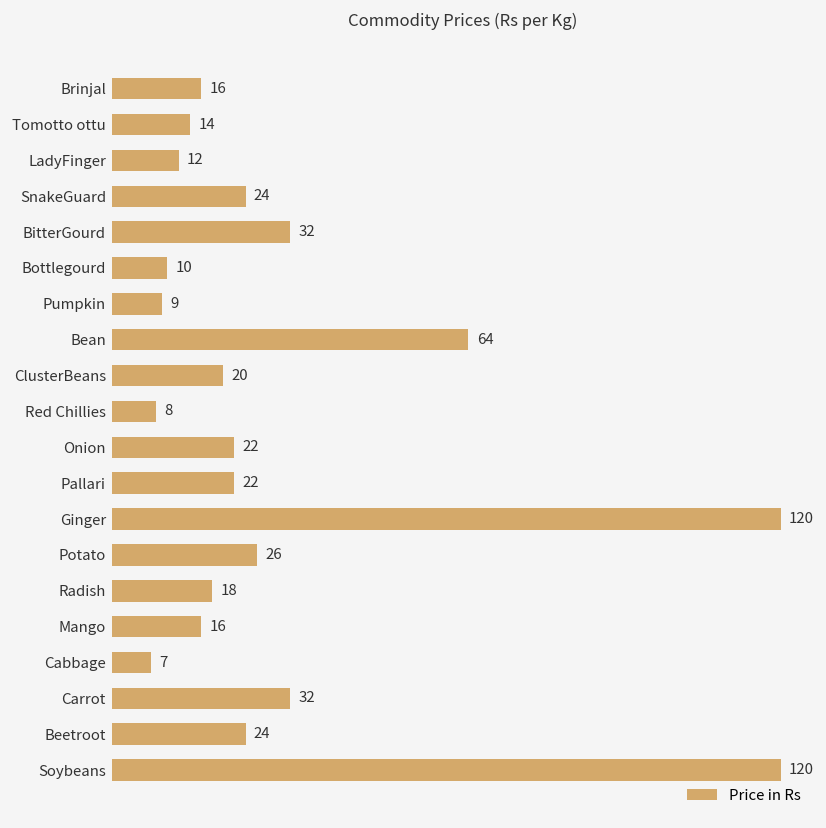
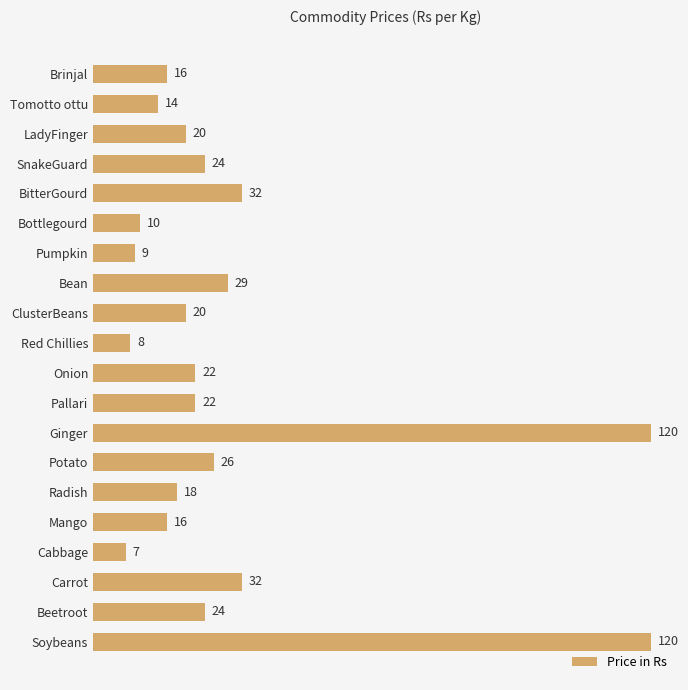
  {
    "Brinjal": 16,
    "Tomotto ottu": 14,
-   "LadyFinger": 12,
+   "LadyFinger": 20,
    "SnakeGuard": 24,
    "BitterGourd": 32,
    "Bottlegourd": 10,
    "Pumpkin": 9,
-   "Bean": 64,
+   "Bean": 29,
    "ClusterBeans": 20,
    "Red Chillies": 8,
    "Onion": 22,
    "Pallari": 22,
    "Ginger": 120,
    "Potato": 26,
    "Radish": 18,
    "Mango": 16,
    "Cabbage": 7,
    "Carrot": 32,
    "Beetroot": 24,
    "Soybeans": 120
  }
